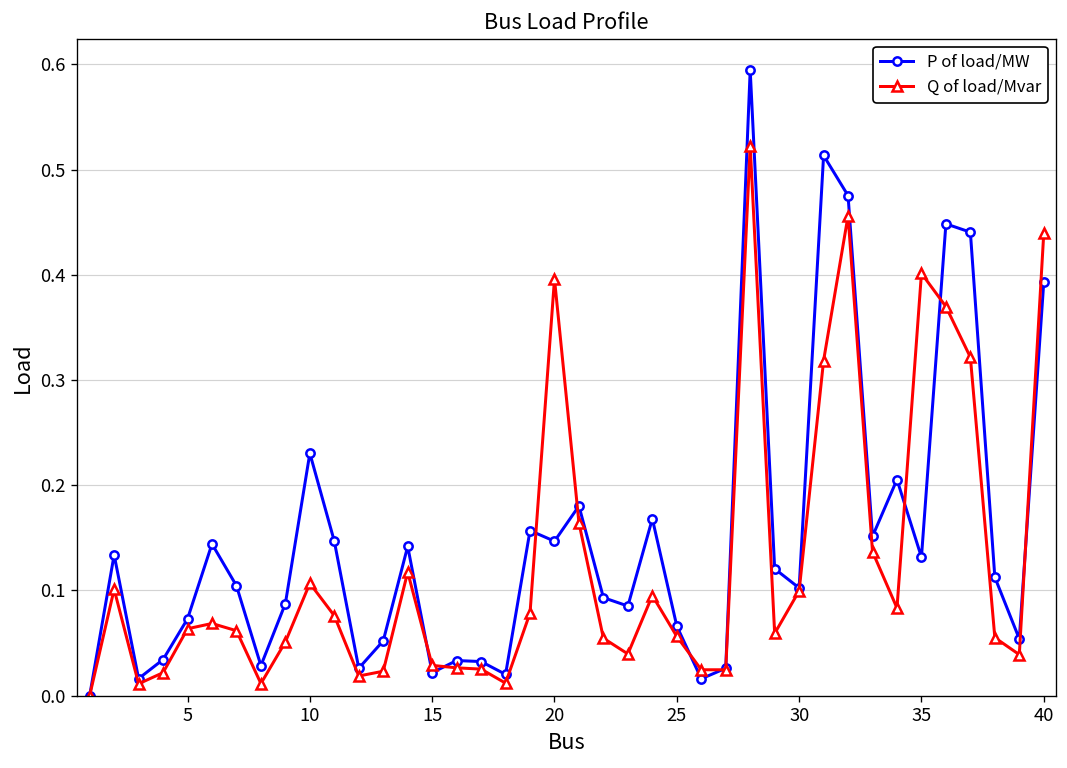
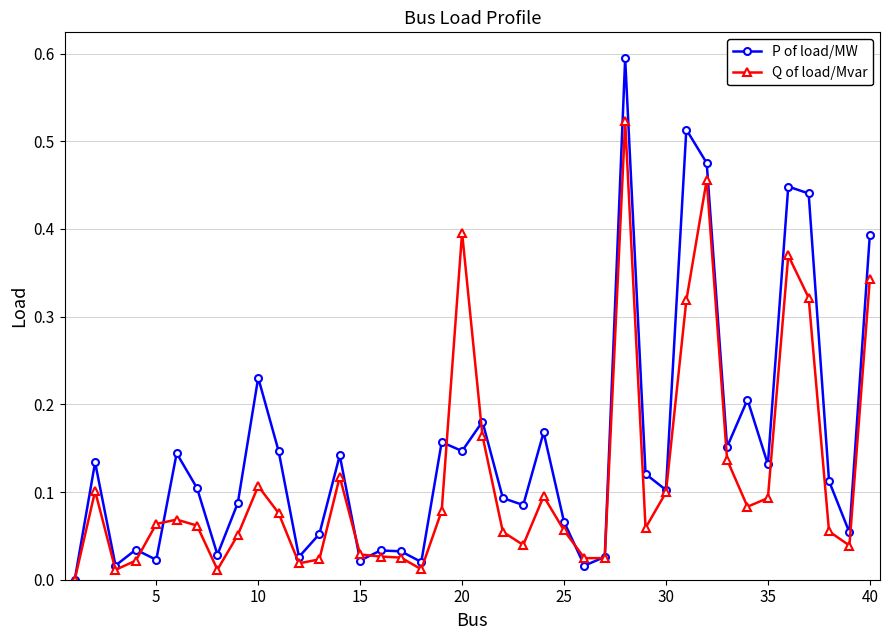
  {
    "P of load/MW": {
-     "5": 0.07,
+     "5": 0.02,
      "10": 0.23,
      "15": 0.02,
      "20": 0.15,
      "25": 0.07,
      "35": 0.13,
      "40": 0.39
    },
    "Q of load/Mvar": {
      "5": 0.06,
      "10": 0.11,
      "15": 0.03,
      "20": 0.40,
      "25": 0.06,
-     "35": 0.40,
-     "40": 0.44
+     "35": 0.09,
+     "40": 0.34
    }
  }
